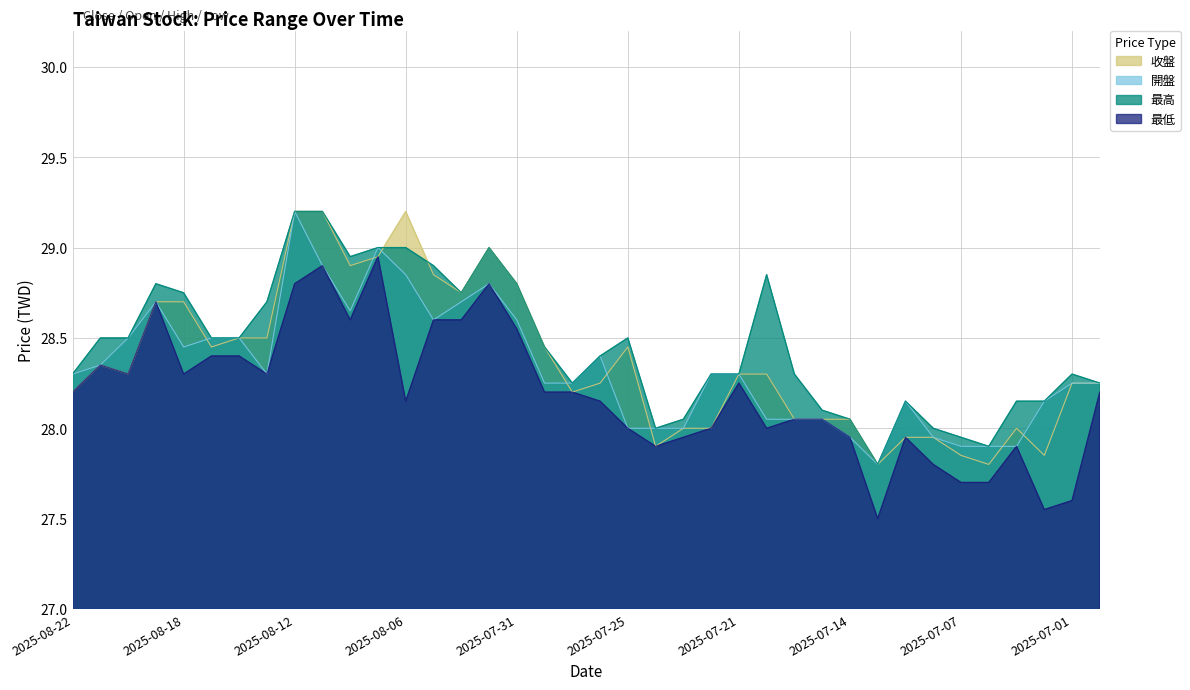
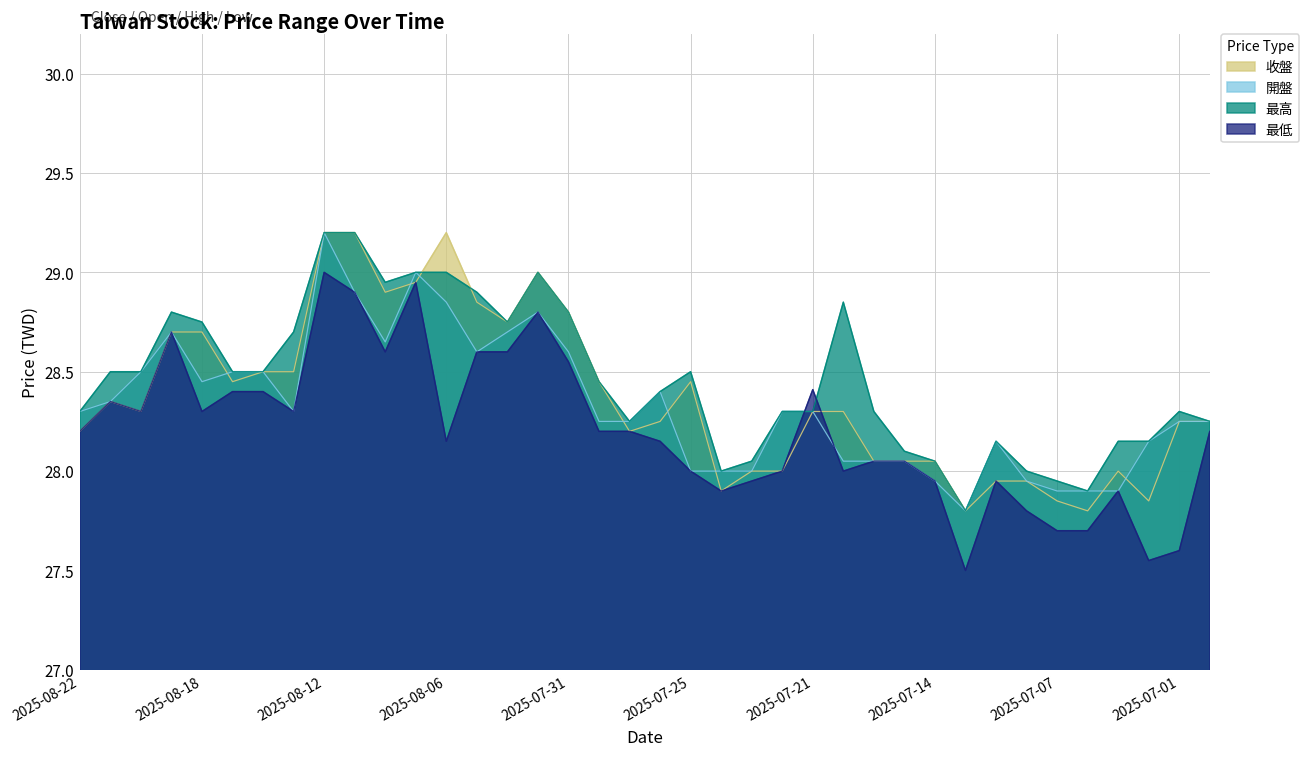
  {
    "收盤": {
      "2025-08-18": 28.70,
      "2025-08-06": 29.20,
      "2025-07-25": 28.45,
      "2025-07-07": 27.85
    },
    "開盤": {
      "2025-08-18": 28.45,
      "2025-08-06": 28.85,
      "2025-07-31": 28.60,
      "2025-07-07": 27.90
    },
    "最高": {
      "2025-08-18": 28.75,
      "2025-08-06": 29.00,
      "2025-07-25": 28.50,
      "2025-07-07": 27.95,
      "2025-07-01": 28.30
    },
    "最低": {
      "2025-08-18": 28.30,
-     "2025-08-12": 28.8,
+     "2025-08-12": 29.0,
      "2025-08-06": 28.15,
      "2025-07-31": 28.55,
-     "2025-07-21": 28.25,
+     "2025-07-21": 28.41,
      "2025-07-07": 27.70,
      "2025-07-01": 27.60
    }
  }
